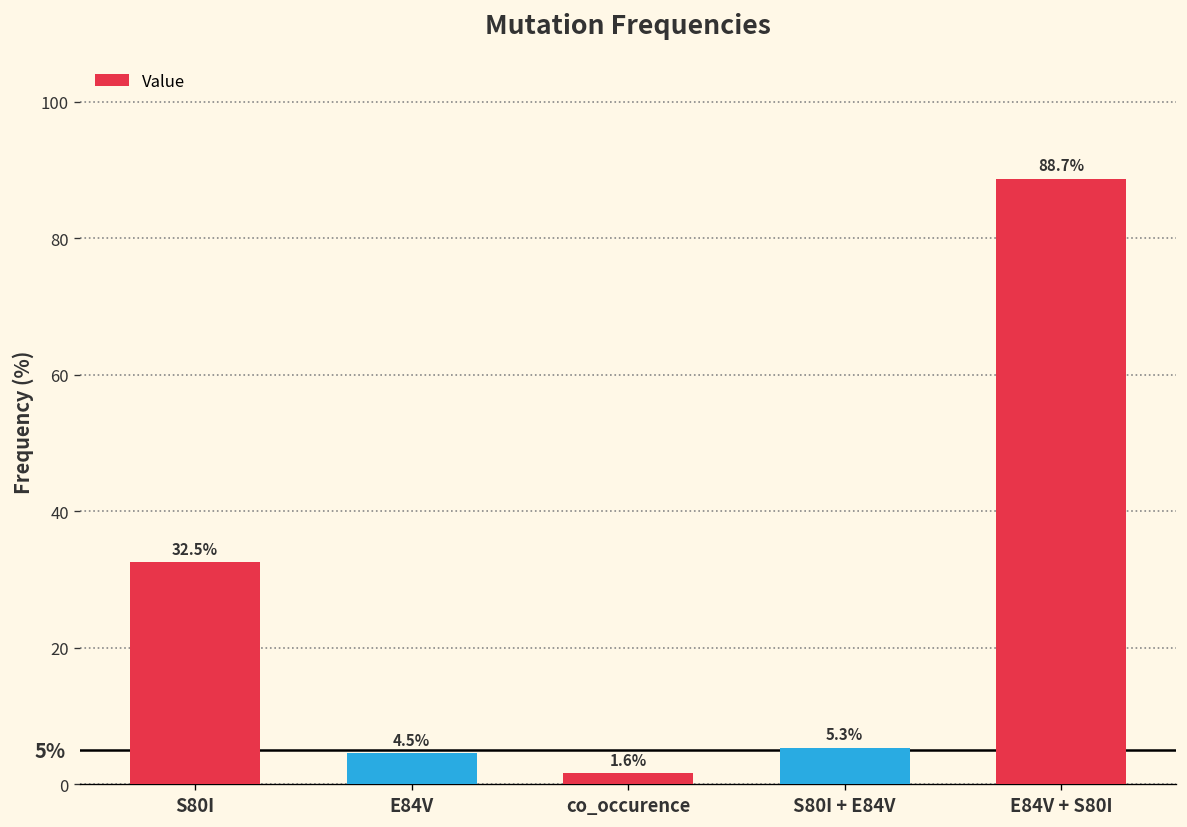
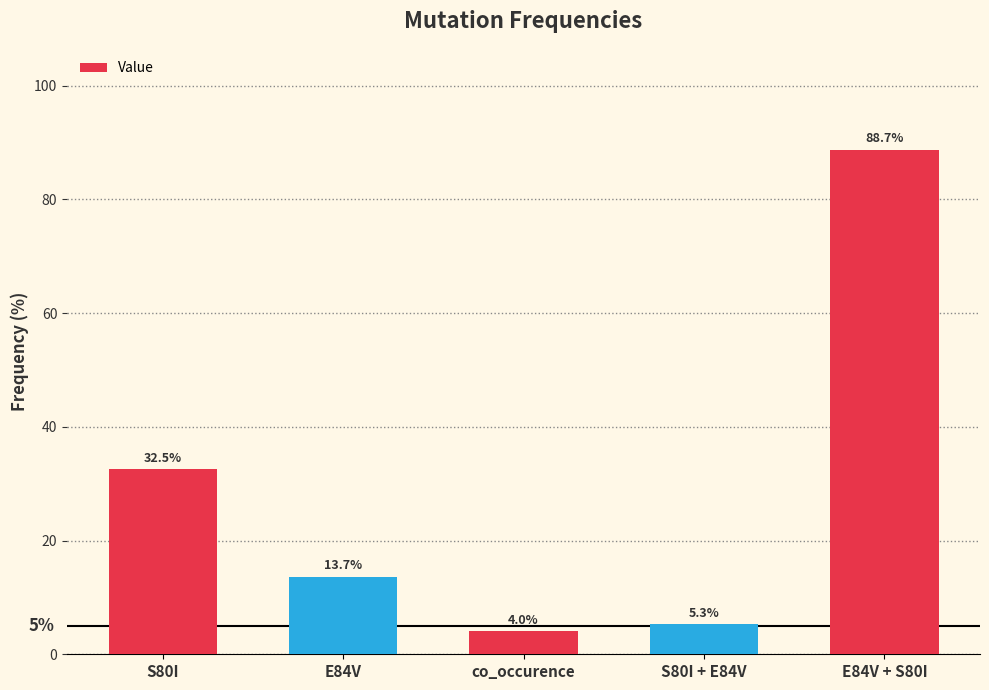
  {
    "S80I": "32.5%",
-   "E84V": "4.5%",
-   "co_occurence": "1.6%",
+   "E84V": "13.7%",
+   "co_occurence": "4.0%",
    "S80I + E84V": "5.3%",
    "E84V + S80I": "88.7%"
  }
